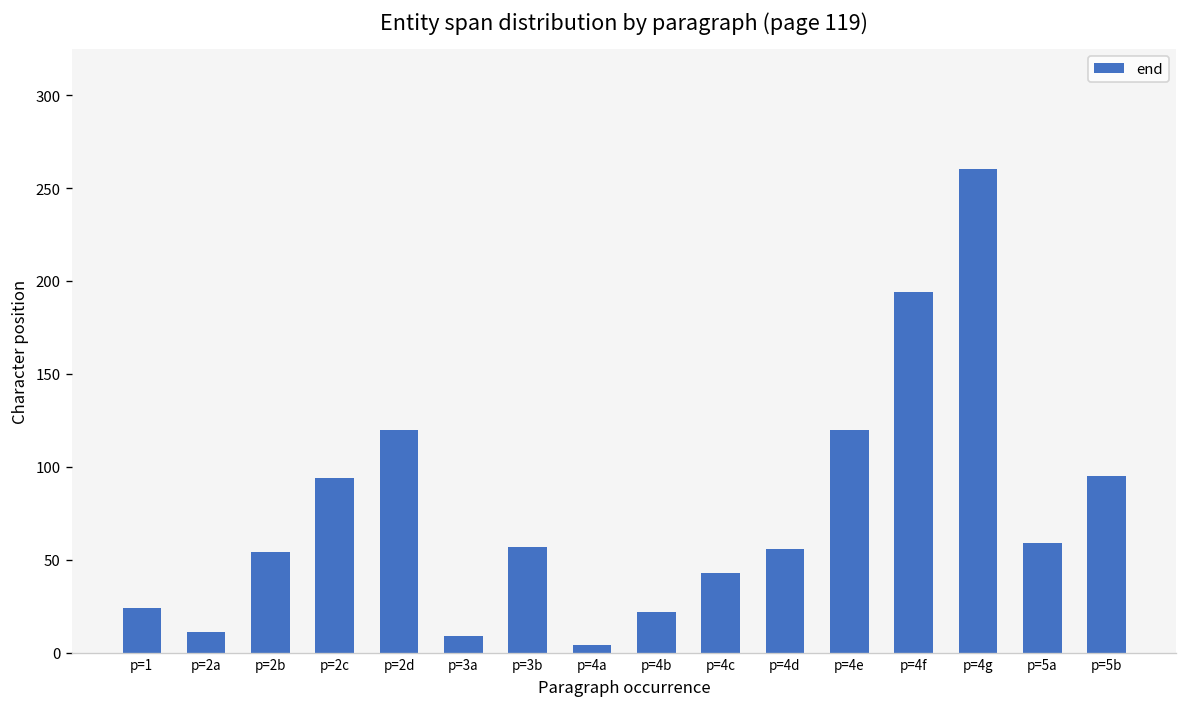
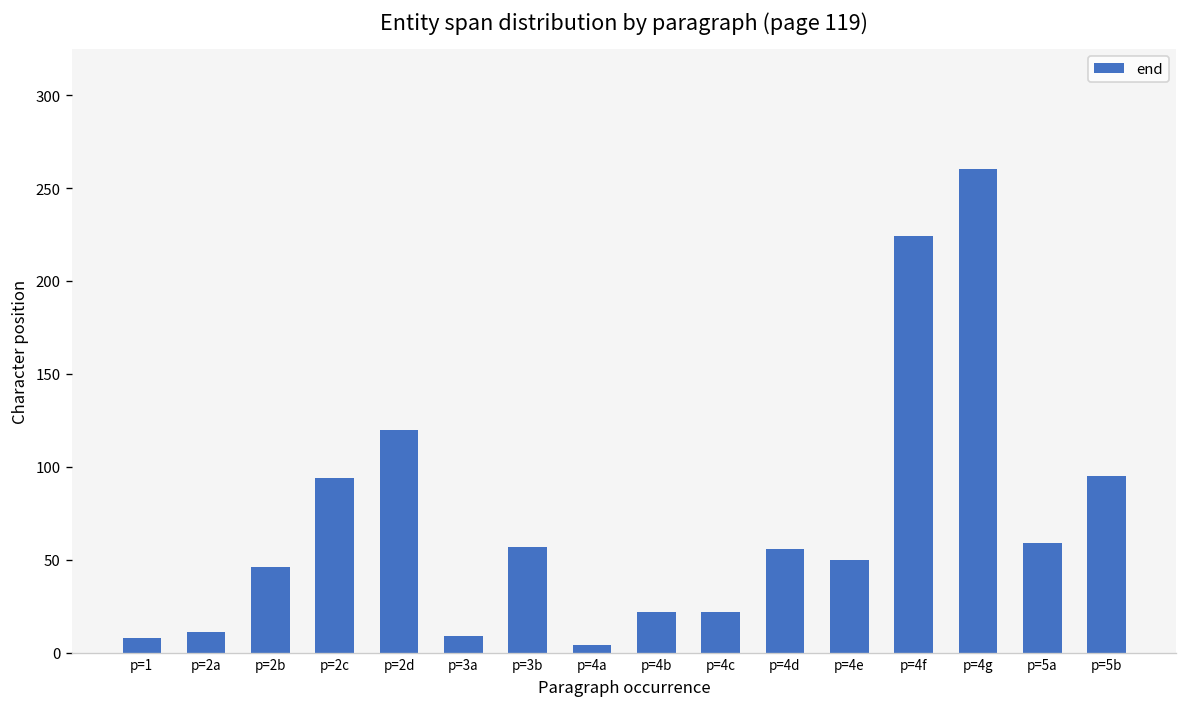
  {
-   "p=1": 24,
+   "p=1": 8,
    "p=2a": 11,
-   "p=2b": 54,
+   "p=2b": 46,
    "p=2c": 94,
    "p=2d": 120,
    "p=3a": 9,
    "p=3b": 57,
    "p=4a": 4,
    "p=4b": 22,
-   "p=4c": 43,
+   "p=4c": 22,
    "p=4d": 56,
-   "p=4e": 120,
-   "p=4f": 194,
+   "p=4e": 50,
+   "p=4f": 224,
    "p=4g": 260,
    "p=5a": 59,
    "p=5b": 95
  }
